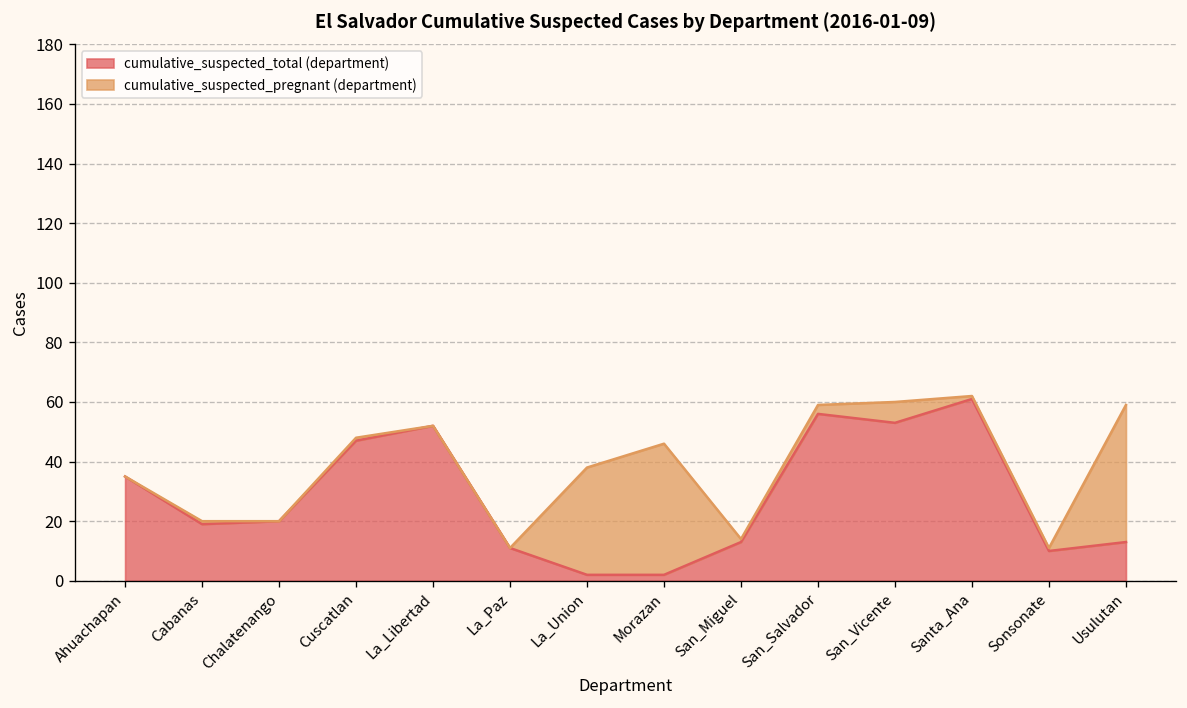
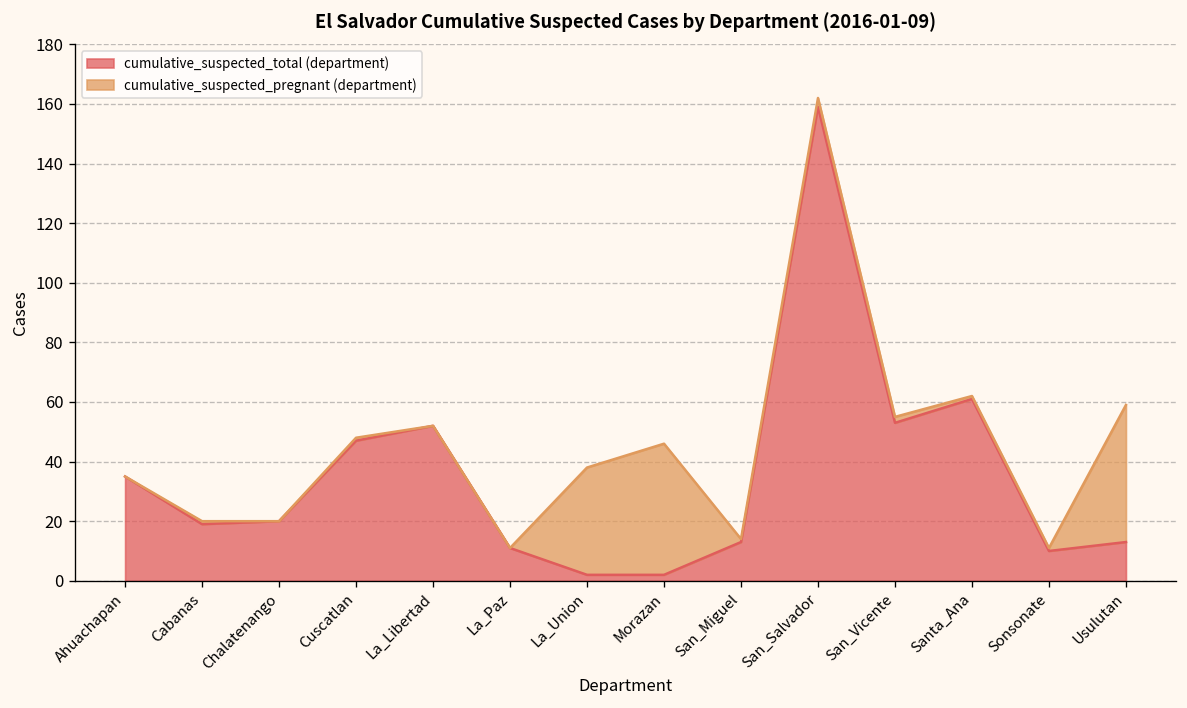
  {
    "cumulative_suspected_total (department)": {
      "La_Union": 2,
      "Morazan": 2,
-     "San_Salvador": 56,
+     "San_Salvador": 159,
      "San_Vicente": 53,
      "Usulutan": 13
    },
    "cumulative_suspected_pregnant (department)": {
      "La_Union": 36,
      "Morazan": 44,
      "San_Salvador": 3,
-     "San_Vicente": 7,
+     "San_Vicente": 2,
      "Usulutan": 46
    }
  }
